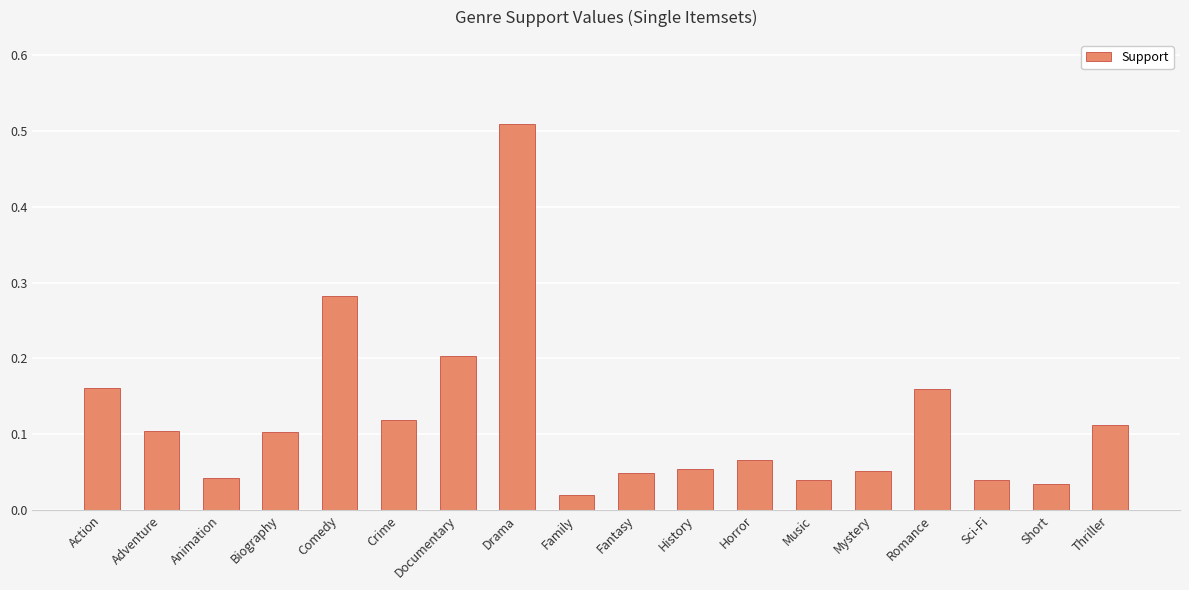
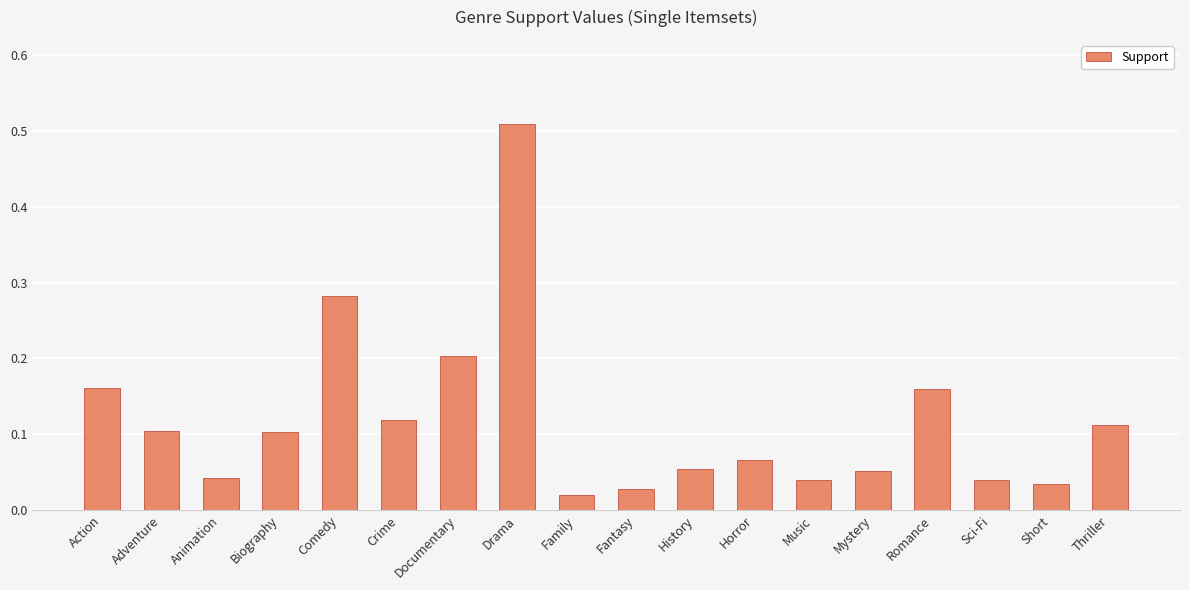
  {
    "Action": 0.16,
    "Adventure": 0.10,
    "Animation": 0.04,
    "Biography": 0.10,
    "Comedy": 0.28,
    "Crime": 0.12,
    "Documentary": 0.20,
    "Drama": 0.51,
    "Family": 0.02,
-   "Fantasy": 0.05,
+   "Fantasy": 0.03,
    "History": 0.05,
    "Horror": 0.07,
    "Music": 0.04,
    "Mystery": 0.05,
    "Romance": 0.16,
    "Sci-Fi": 0.04,
    "Short": 0.03,
    "Thriller": 0.11
  }
